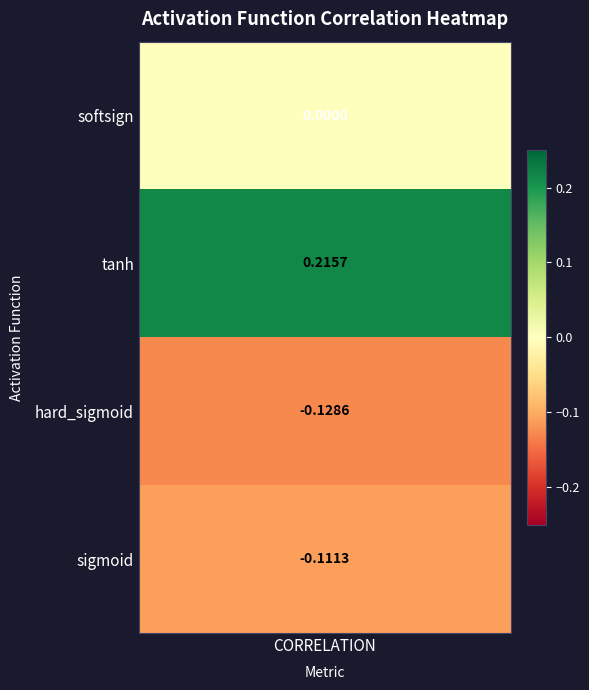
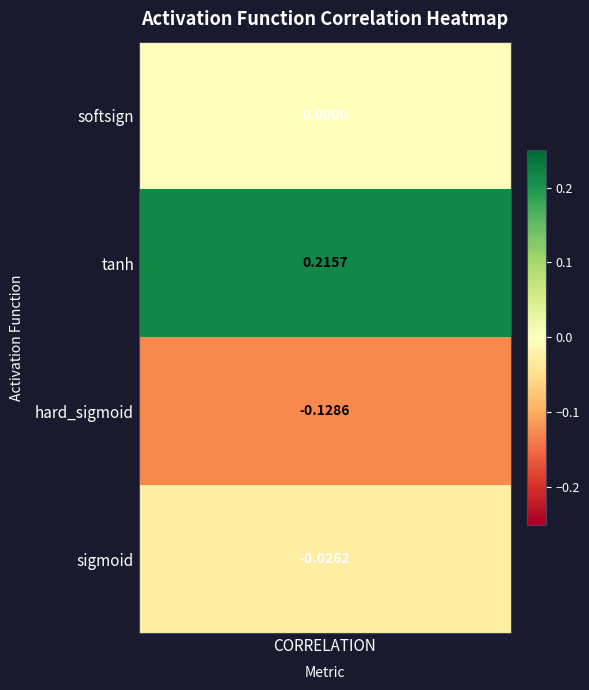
  {
    "softsign": {
      "CORRELATION": 0.0000
    },
    "tanh": {
      "CORRELATION": 0.2157
    },
    "hard_sigmoid": {
      "CORRELATION": -0.1286
    },
    "sigmoid": {
-     "CORRELATION": -0.1113
+     "CORRELATION": -0.0262
    }
  }
